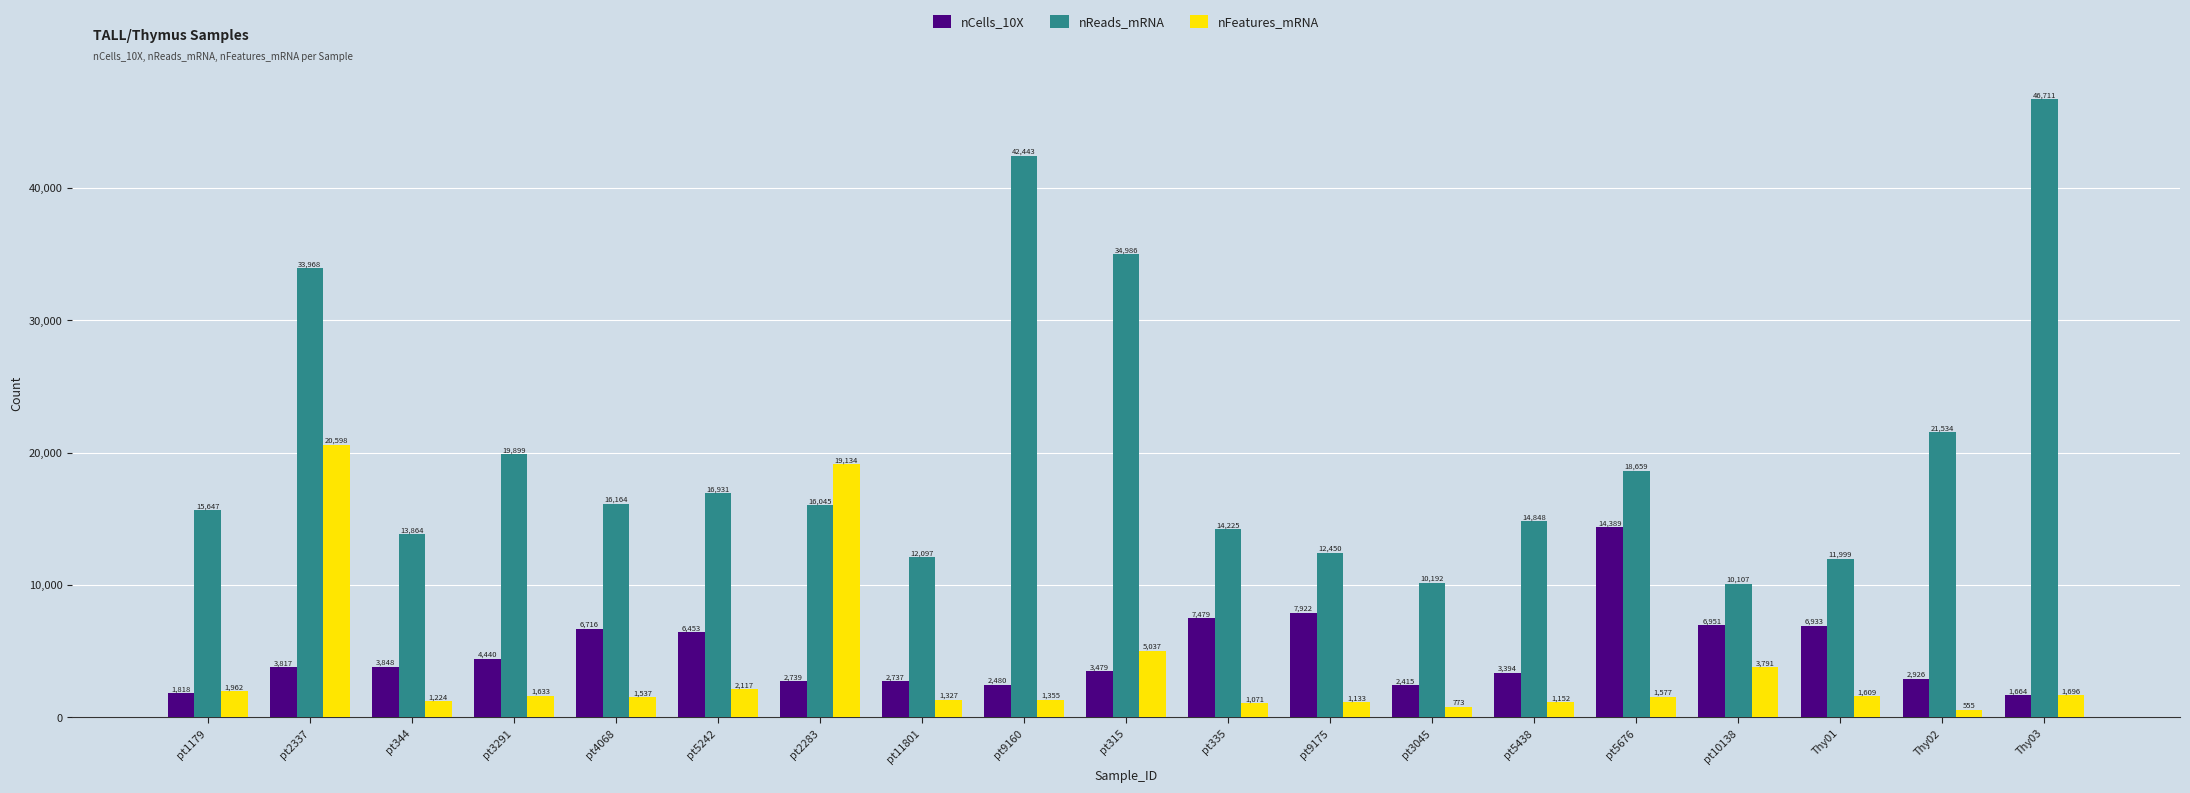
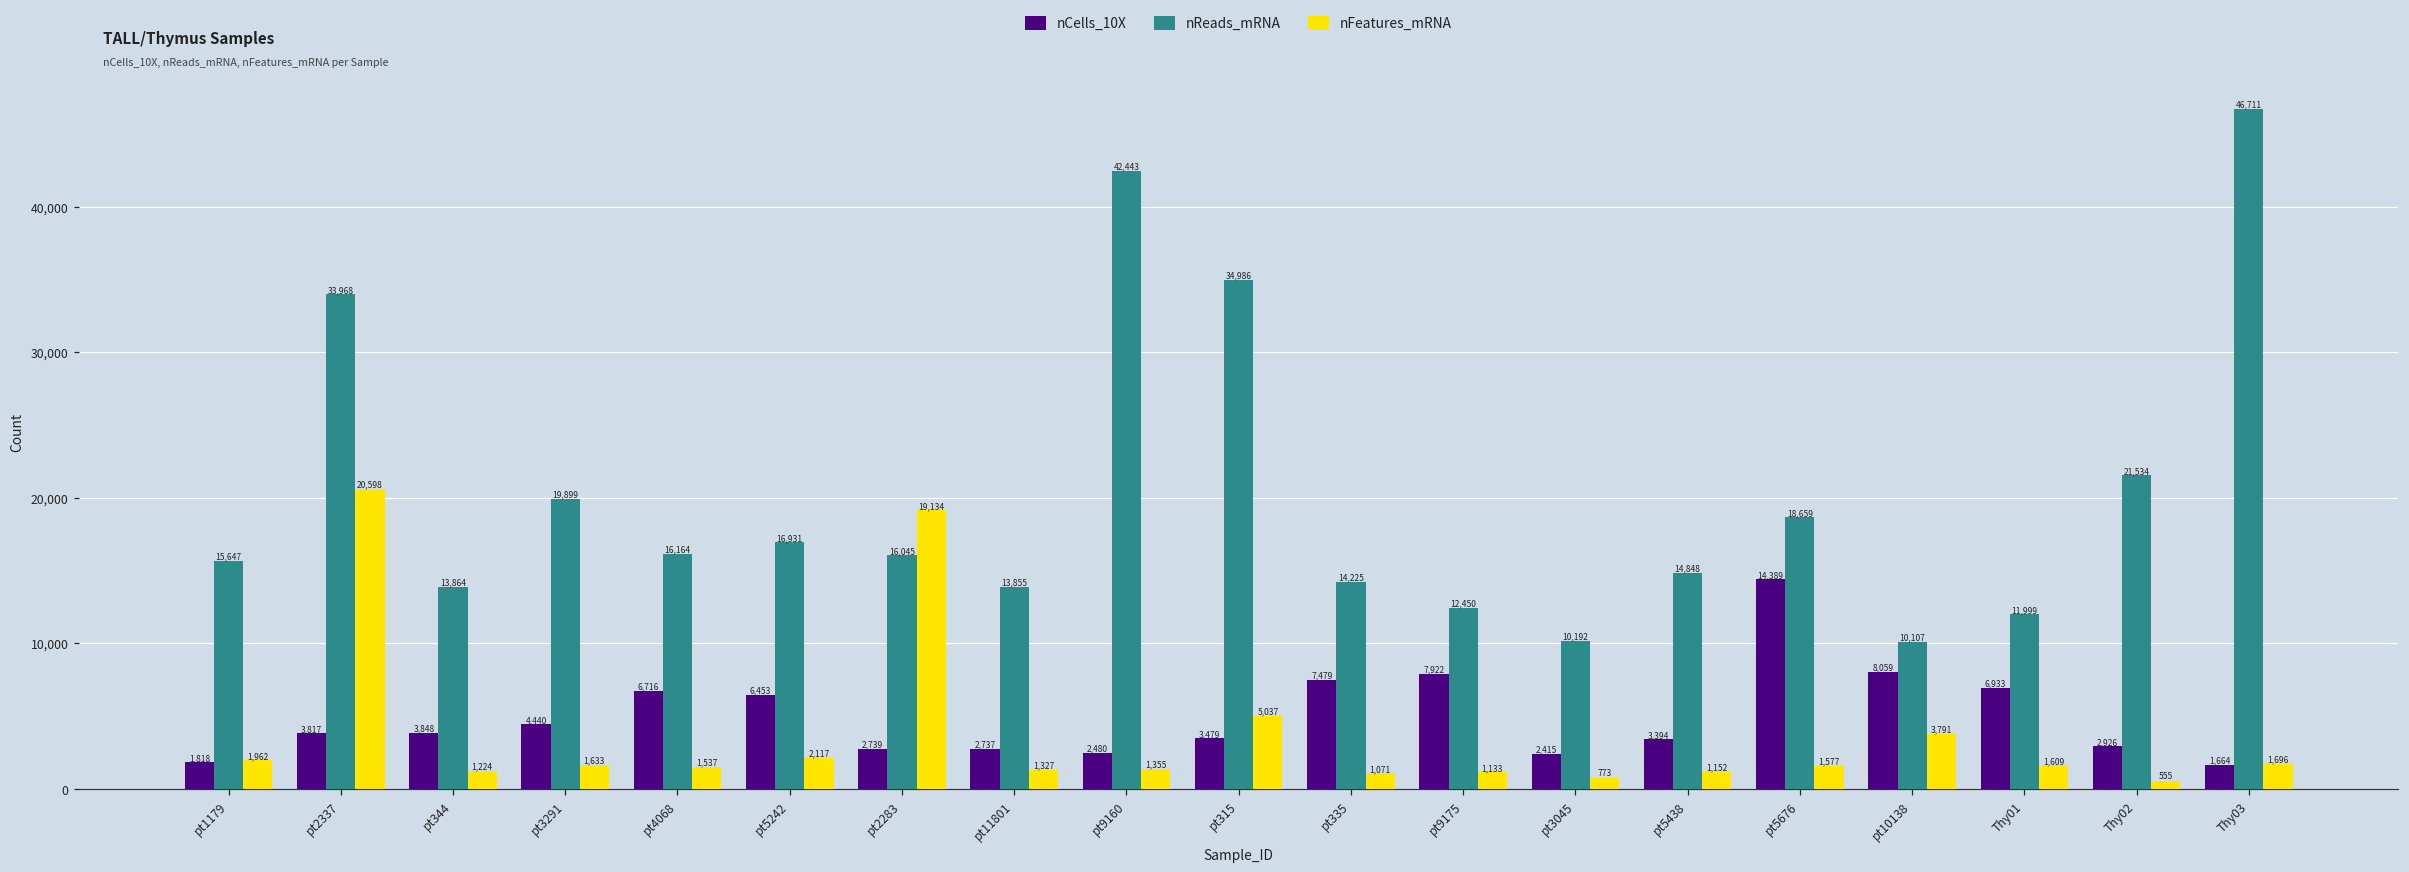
  {
    "nCells_10X": {
      "pt1179": "1,818",
      "pt2337": "3,817",
      "pt344": "3,848",
      "pt3291": "4,440",
      "pt4068": "6,716",
      "pt5242": "6,453",
      "pt2283": "2,739",
      "pt11801": "2,737",
      "pt9160": "2,480",
      "pt315": "3,479",
      "pt335": "7,479",
      "pt9175": "7,922",
      "pt3045": "2,415",
      "pt5438": "3,394",
      "pt5676": "14,389",
-     "pt10138": "6,951",
+     "pt10138": "8,059",
      "Thy01": "6,933",
      "Thy02": "2,926",
      "Thy03": "1,664"
    },
    "nReads_mRNA": {
      "pt1179": "15,647",
      "pt2337": "33,968",
      "pt344": "13,864",
      "pt3291": "19,899",
      "pt4068": "16,164",
      "pt5242": "16,931",
      "pt2283": "16,045",
-     "pt11801": "12,097",
+     "pt11801": "13,855",
      "pt9160": "42,443",
      "pt315": "34,986",
      "pt335": "14,225",
      "pt9175": "12,450",
      "pt3045": "10,192",
      "pt5438": "14,848",
      "pt5676": "18,659",
      "pt10138": "10,107",
      "Thy01": "11,999",
      "Thy02": "21,534",
      "Thy03": "46,711"
    },
    "nFeatures_mRNA": {
      "pt1179": "1,962",
      "pt2337": "20,598",
      "pt344": "1,224",
      "pt3291": "1,633",
      "pt4068": "1,537",
      "pt5242": "2,117",
      "pt2283": "19,134",
      "pt11801": "1,327",
      "pt9160": "1,355",
      "pt315": "5,037",
      "pt335": "1,071",
      "pt9175": "1,133",
      "pt3045": "773",
      "pt5438": "1,152",
      "pt5676": "1,577",
      "pt10138": "3,791",
      "Thy01": "1,609",
      "Thy02": "555",
      "Thy03": "1,696"
    }
  }
